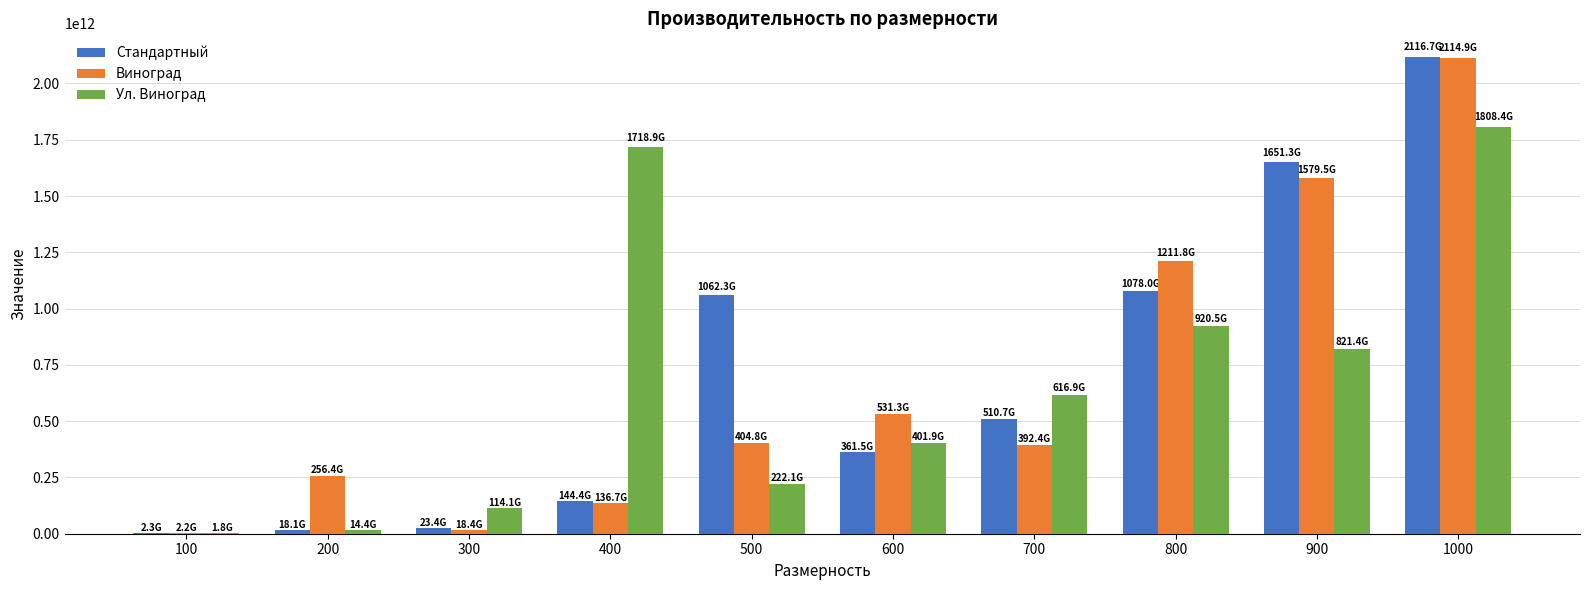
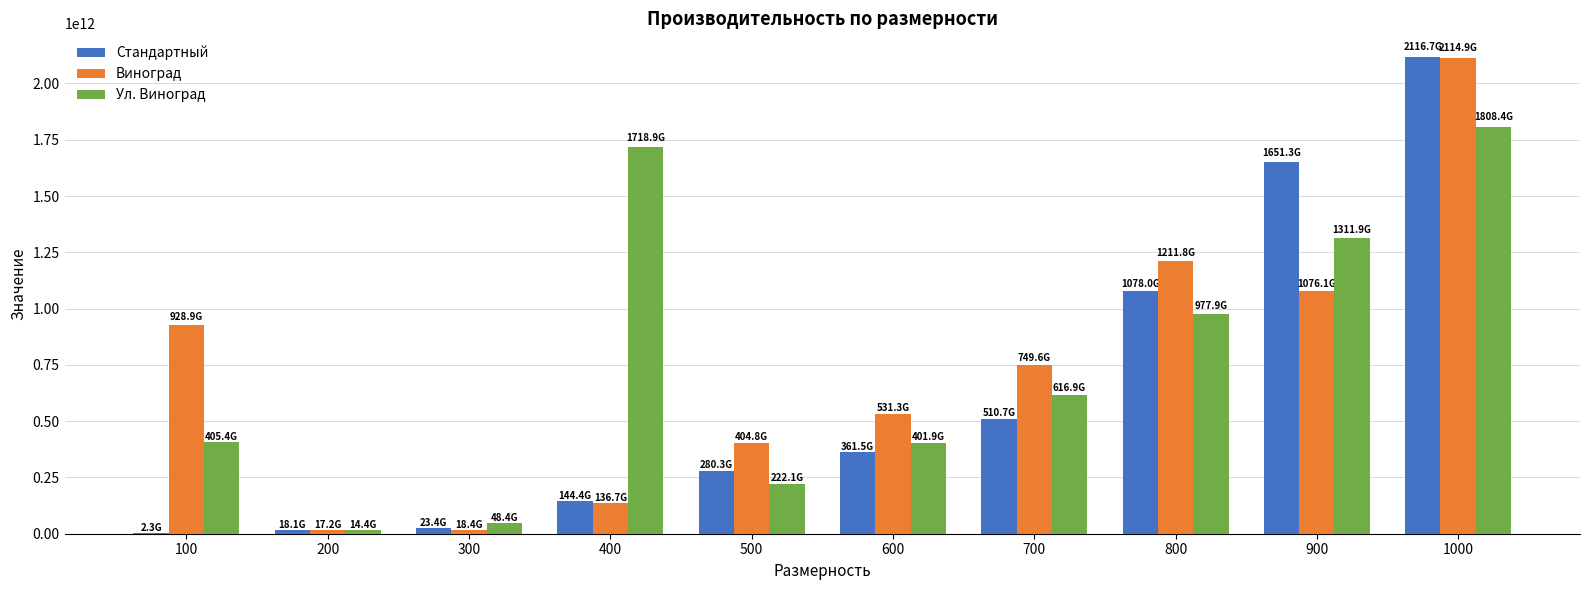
  {
    "Стандартный": {
      "100": "2.3G",
      "200": "18.1G",
      "300": "23.4G",
      "400": "144.4G",
-     "500": "1062.3G",
+     "500": "280.3G",
      "600": "361.5G",
      "700": "510.7G",
      "800": "1078.0G",
      "900": "1651.3G",
      "1000": "2116.7G"
    },
    "Виноград": {
-     "100": "2.2G",
-     "200": "256.4G",
+     "100": "928.9G",
+     "200": "17.2G",
      "300": "18.4G",
      "400": "136.7G",
      "500": "404.8G",
      "600": "531.3G",
-     "700": "392.4G",
+     "700": "749.6G",
      "800": "1211.8G",
-     "900": "1579.5G",
+     "900": "1076.1G",
      "1000": "2114.9G"
    },
    "Ул. Виноград": {
-     "100": "1.8G",
+     "100": "405.4G",
      "200": "14.4G",
-     "300": "114.1G",
+     "300": "48.4G",
      "400": "1718.9G",
      "500": "222.1G",
      "600": "401.9G",
      "700": "616.9G",
-     "800": "920.5G",
-     "900": "821.4G",
+     "800": "977.9G",
+     "900": "1311.9G",
      "1000": "1808.4G"
    }
  }
